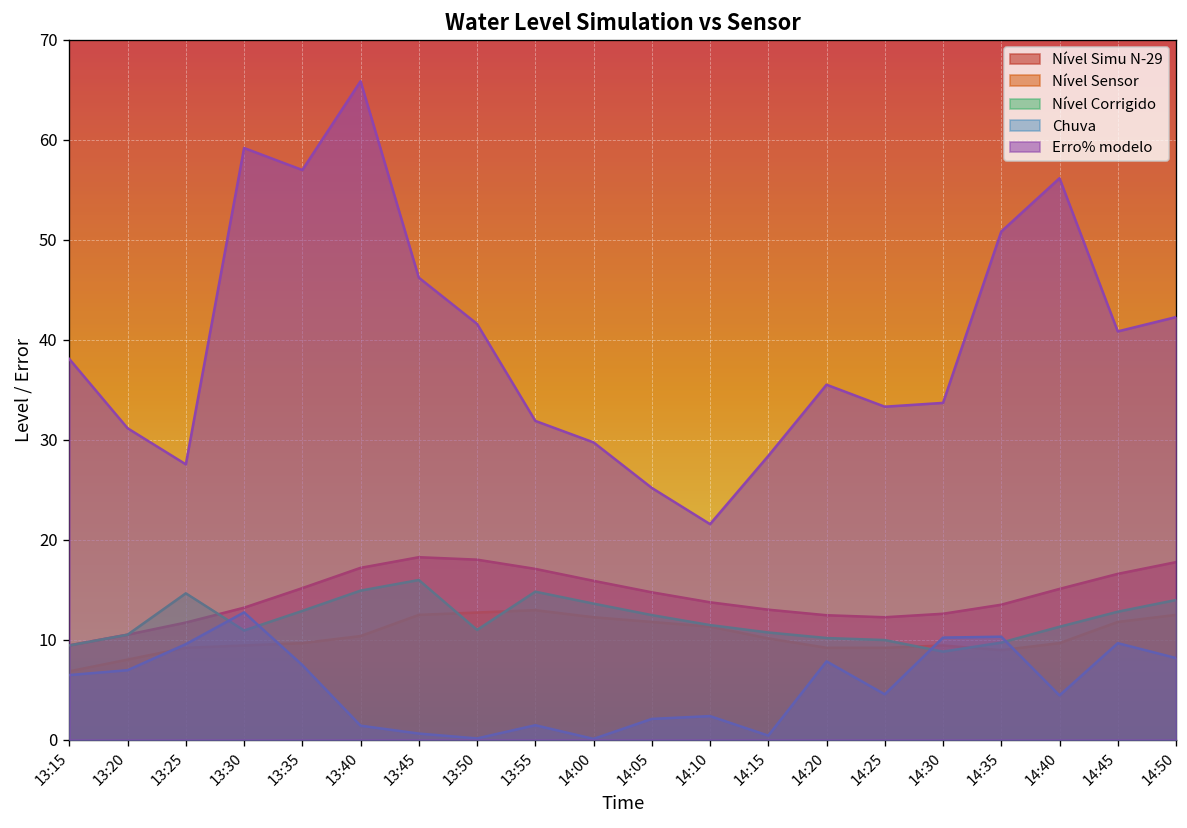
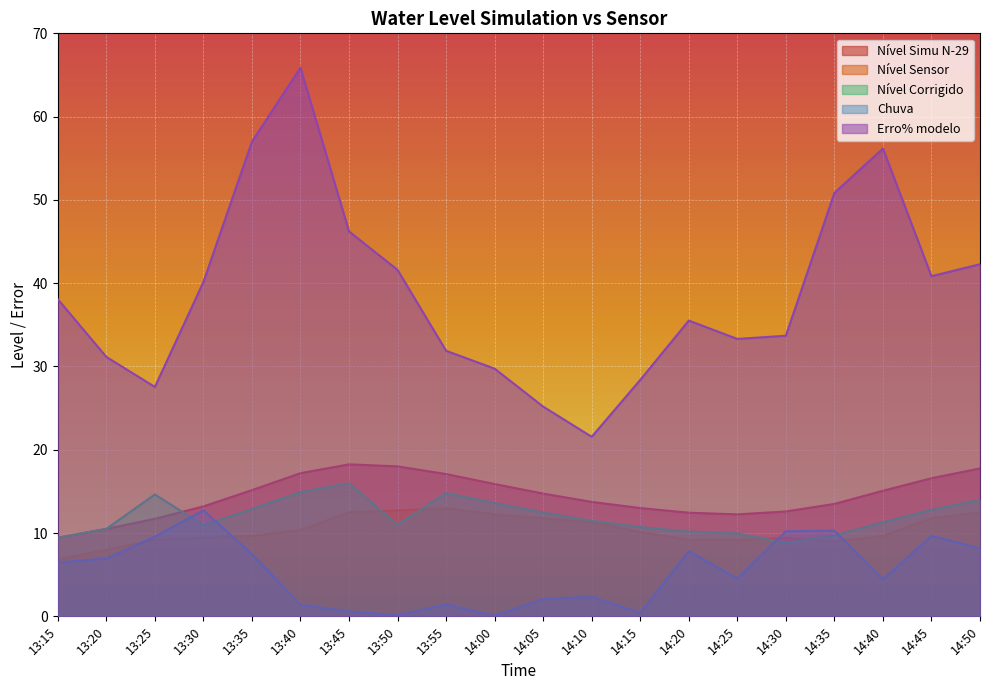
  {
    "Nível Corrigido": {
      "13:25": 15,
      "13:30": 11,
      "13:35": 13,
      "13:40": 15,
      "13:45": 16,
      "13:50": 11,
      "13:55": 15,
      "14:00": 14,
      "14:05": 12,
      "14:15": 11,
      "14:20": 10,
      "14:25": 10,
      "14:30": 9,
      "14:35": 10,
      "14:40": 11,
      "14:45": 13,
      "14:50": 14
    },
    "Chuva": {
      "13:15": 6,
      "13:20": 7,
      "13:25": 10,
      "13:30": 13,
      "13:35": 7,
      "13:40": 1,
      "13:45": 1,
      "13:50": 0,
      "13:55": 1,
      "14:00": 0,
      "14:05": 2,
      "14:10": 2,
      "14:15": 0,
      "14:20": 8,
      "14:25": 5,
      "14:30": 10,
      "14:35": 10,
      "14:40": 4,
      "14:45": 10,
      "14:50": 8
    },
    "Erro% modelo": {
      "13:15": 38,
      "13:20": 31,
      "13:25": 28,
-     "13:30": 59,
+     "13:30": 40,
      "13:35": 57,
      "13:40": 66,
      "13:45": 46,
      "13:50": 42,
      "13:55": 32,
      "14:00": 30,
      "14:05": 25,
      "14:10": 22,
      "14:15": 28,
      "14:20": 36,
      "14:25": 33,
      "14:30": 34,
      "14:35": 51,
      "14:40": 56,
      "14:45": 41,
      "14:50": 42
    }
  }
